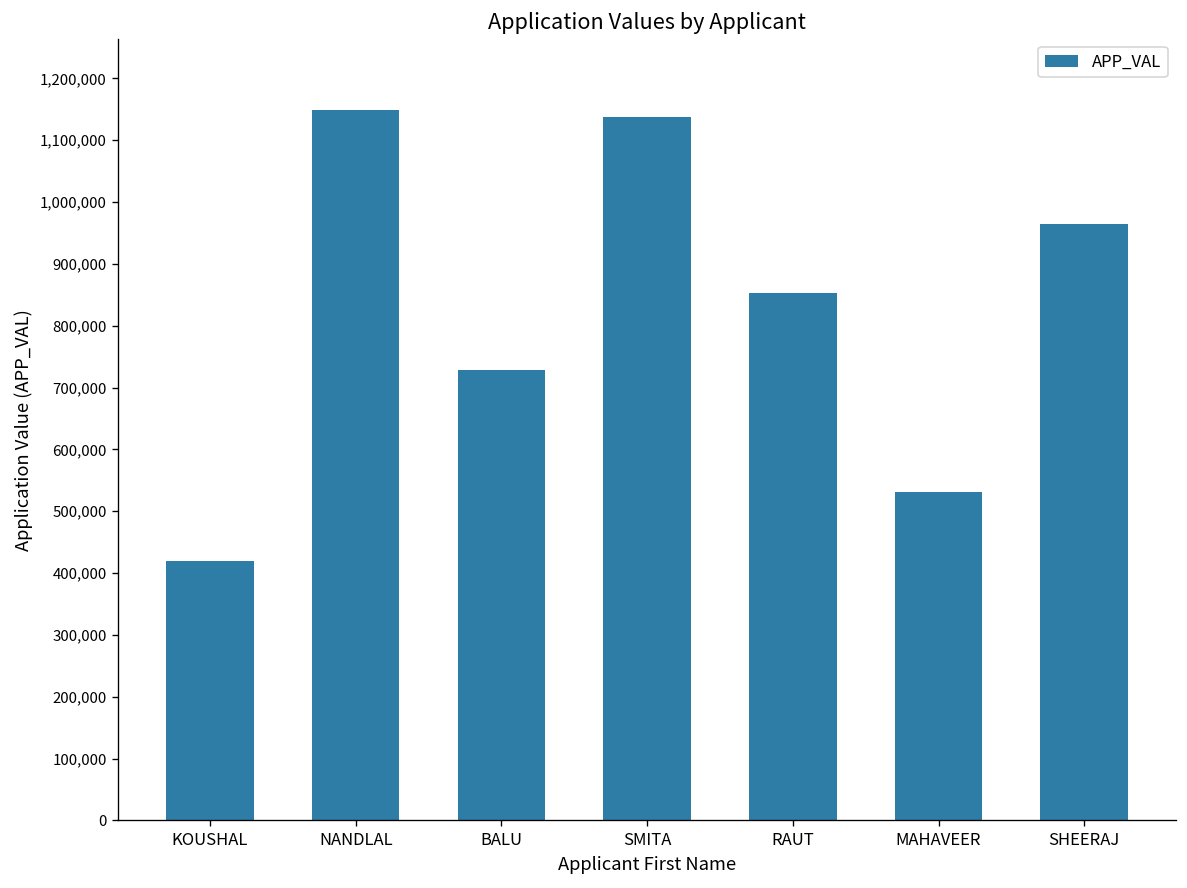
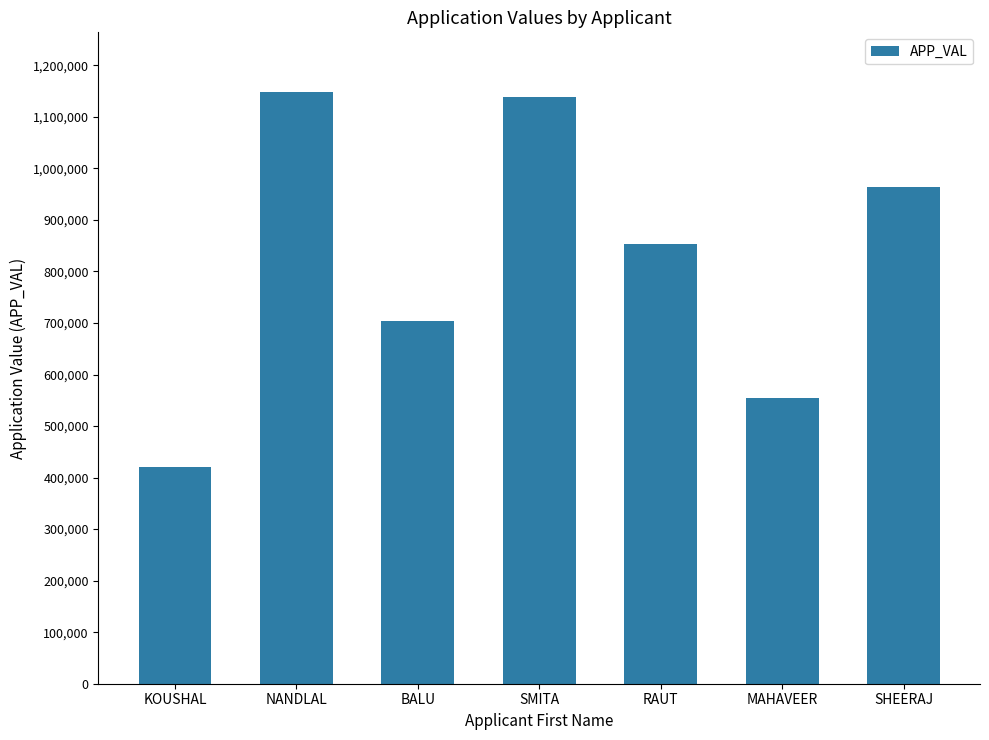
  {
    "KOUSHAL": "420,000",
    "NANDLAL": "1,150,000",
-   "BALU": "730,000",
+   "BALU": "700,000",
    "SMITA": "1,140,000",
    "RAUT": "850,000",
-   "MAHAVEER": "530,000",
+   "MAHAVEER": "550,000",
    "SHEERAJ": "960,000"
  }
